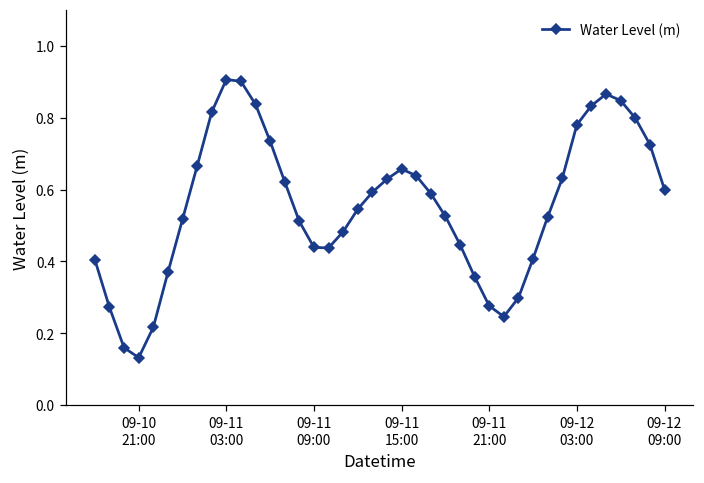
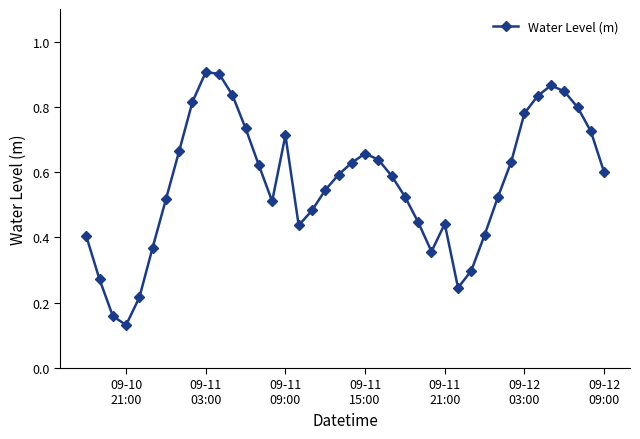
  {
    "09-10 21:00": 0.13,
    "09-11 03:00": 0.91,
-   "09-11 09:00": 0.44,
+   "09-11 09:00": 0.71,
    "09-11 15:00": 0.66,
-   "09-11 21:00": 0.28,
+   "09-11 21:00": 0.44,
    "09-12 03:00": 0.78,
    "09-12 09:00": 0.60
  }
